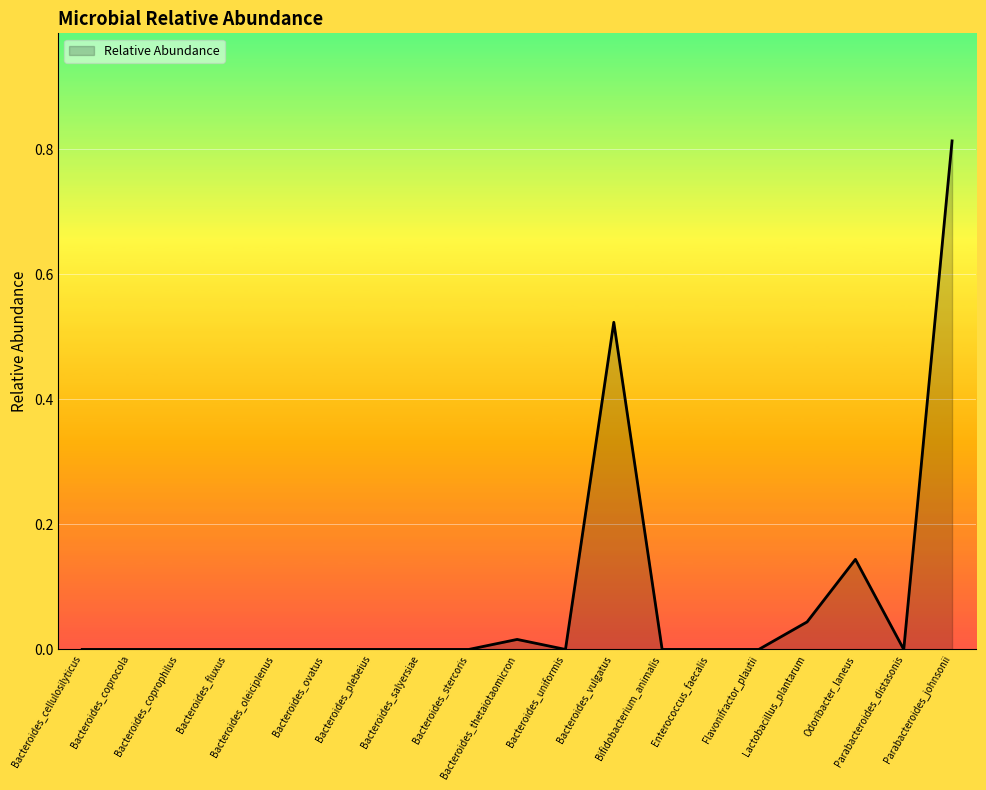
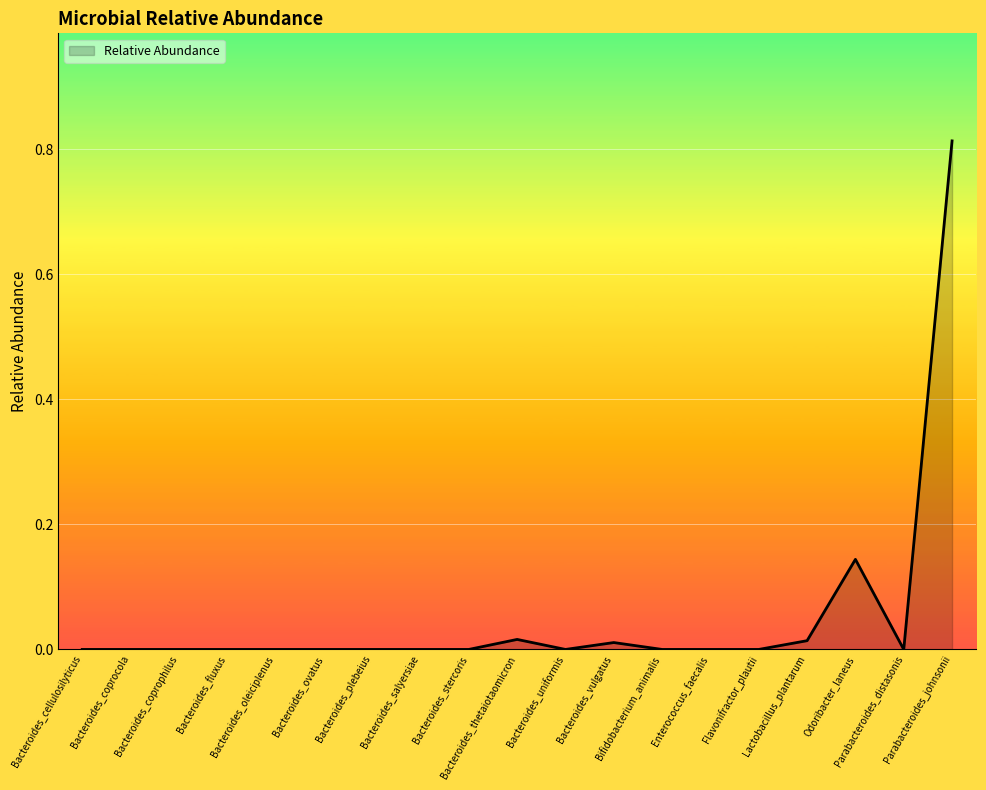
  {
    "Bacteroides_cellulosilyticus": 0.00,
    "Bacteroides_coprocola": 0.00,
    "Bacteroides_coprophilus": 0.00,
    "Bacteroides_fluxus": 0.00,
    "Bacteroides_oleiciplenus": 0.00,
    "Bacteroides_ovatus": 0.00,
    "Bacteroides_plebeius": 0.00,
    "Bacteroides_salyersiae": 0.00,
    "Bacteroides_stercoris": 0.00,
    "Bacteroides_thetaiotaomicron": 0.02,
    "Bacteroides_uniformis": 0.00,
-   "Bacteroides_vulgatus": 0.52,
+   "Bacteroides_vulgatus": 0.01,
    "Bifidobacterium_animalis": 0.00,
    "Enterococcus_faecalis": 0.00,
    "Flavonifractor_plautii": 0.00,
-   "Lactobacillus_plantarum": 0.04,
+   "Lactobacillus_plantarum": 0.01,
    "Odoribacter_laneus": 0.14,
    "Parabacteroides_distasonis": 0.00,
    "Parabacteroides_johnsonii": 0.81
  }
